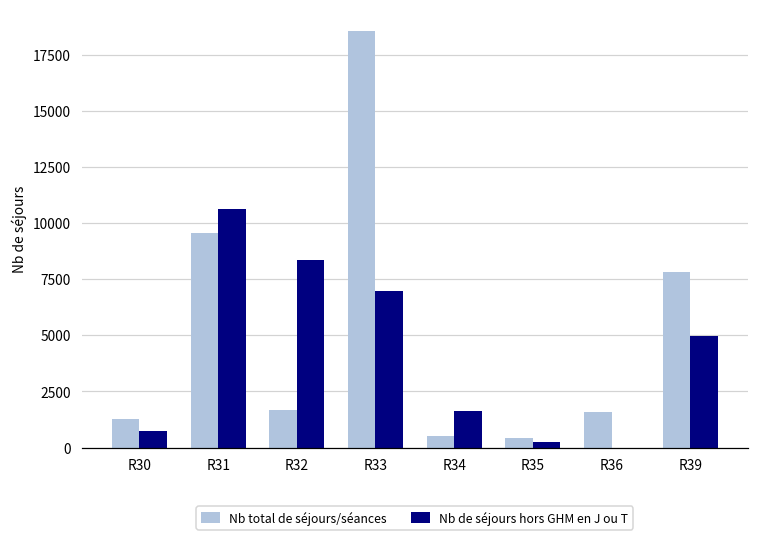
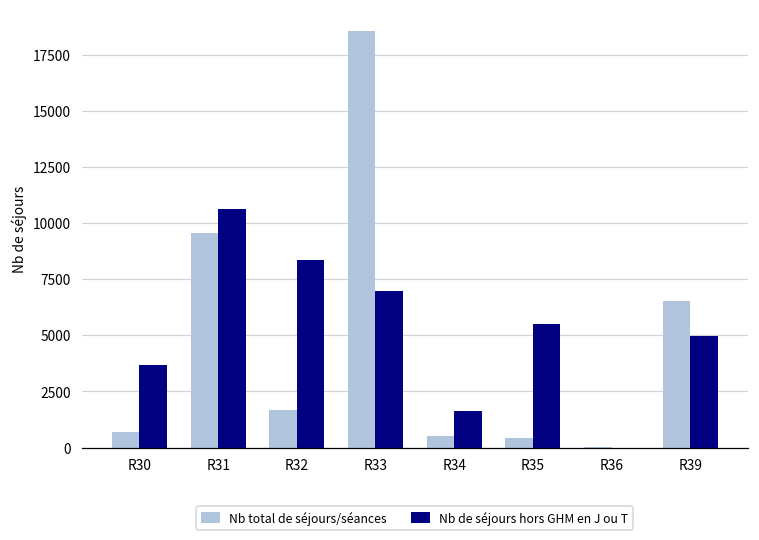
  {
    "Nb total de séjours/séances": {
-     "R30": 1300,
+     "R30": 700,
      "R31": 9500,
      "R32": 1700,
      "R33": 18600,
      "R34": 500,
      "R35": 400,
-     "R36": 1600,
-     "R39": 7800
+     "R36": 0,
+     "R39": 6500
    },
    "Nb de séjours hors GHM en J ou T": {
-     "R30": 700,
+     "R30": 3700,
      "R31": 10600,
      "R32": 8400,
      "R33": 7000,
      "R34": 1600,
-     "R35": 200,
+     "R35": 5500,
      "R36": 0,
      "R39": 5000
    }
  }
